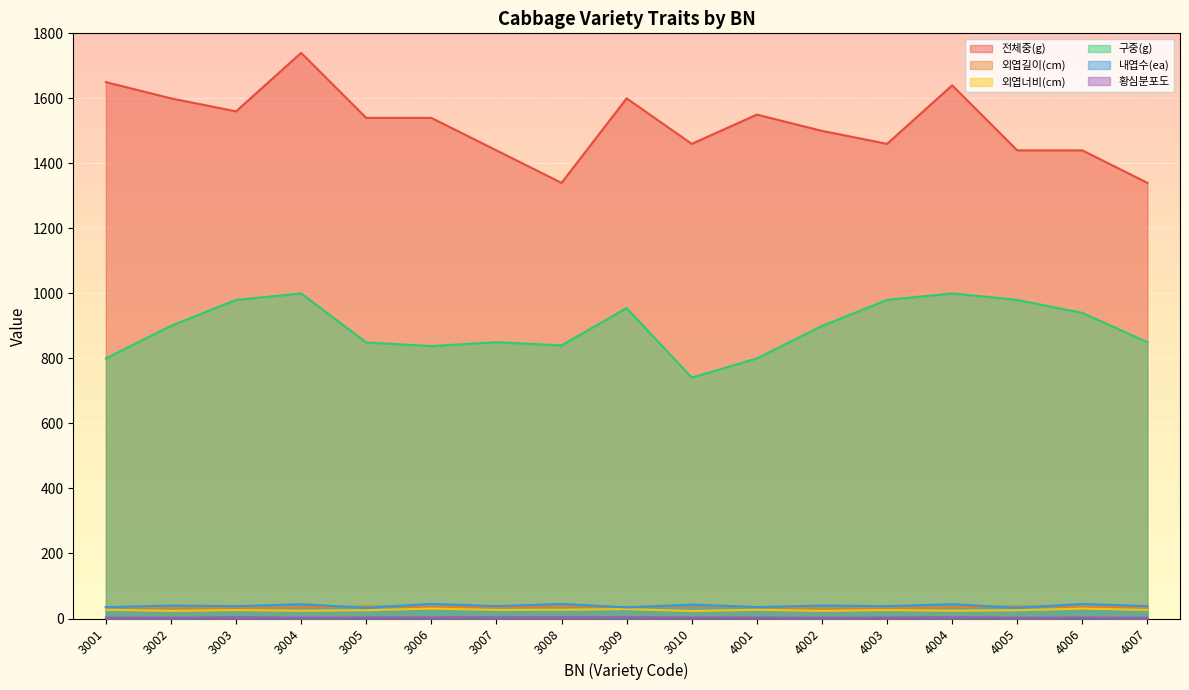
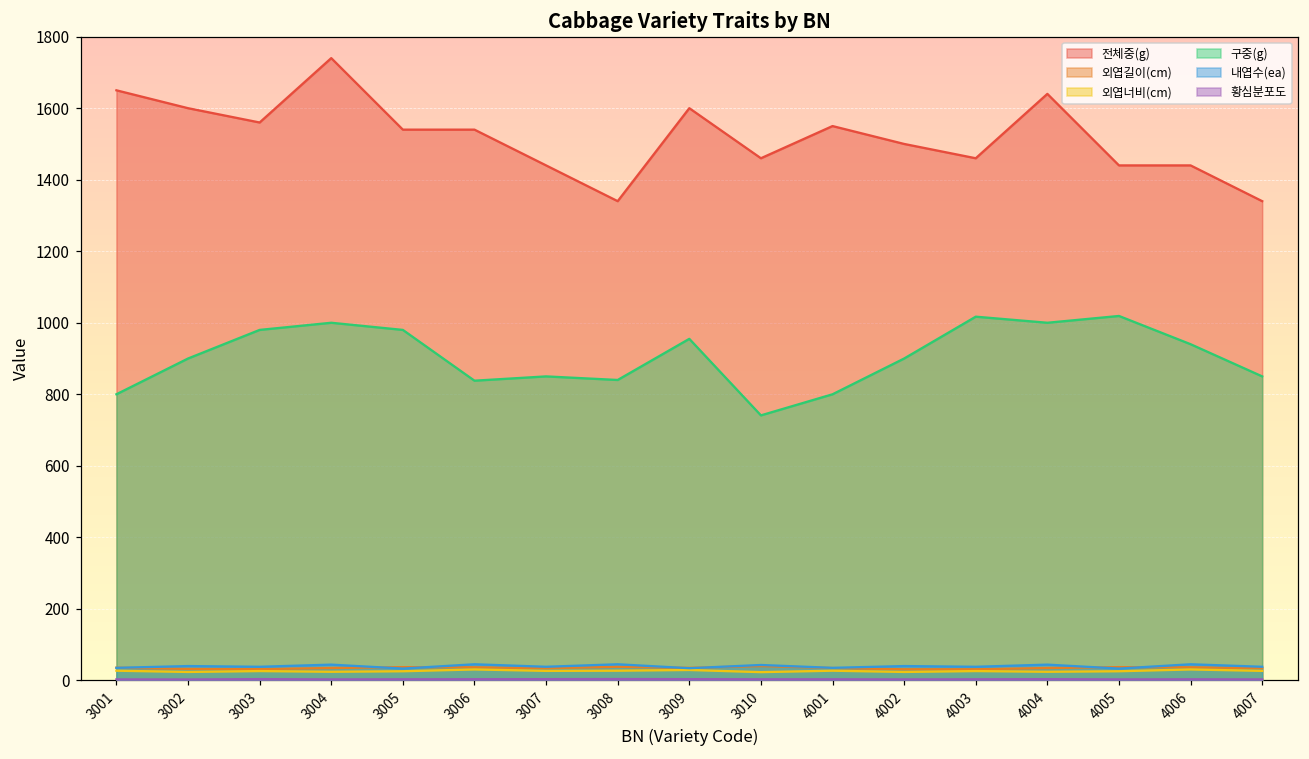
  {
    "구중(g)": {
      "3001": 800,
      "3002": 900,
      "3003": 980,
      "3004": 1000,
-     "3005": 850,
+     "3005": 980,
      "3006": 840,
      "3007": 850,
      "3008": 840,
      "3009": 960,
      "3010": 740,
      "4001": 800,
      "4002": 900,
-     "4003": 980,
+     "4003": 1020,
      "4004": 1000,
-     "4005": 980,
+     "4005": 1020,
      "4006": 940,
      "4007": 850
    },
    "내엽수(ea)": {
      "3002": 40,
      "3004": 40,
      "3006": 50,
      "4002": 40,
      "4004": 40,
      "4006": 50
    },
    "황심분포도": {
      "3001": 0,
      "3002": 0,
      "3003": 0,
      "3004": 0,
      "3005": 0,
      "3006": 0,
      "3007": 0,
      "3008": 0,
      "3009": 0,
      "3010": 0,
      "4001": 0,
      "4002": 0,
      "4003": 0,
      "4004": 0,
      "4005": 0,
      "4006": 0,
      "4007": 0
    }
  }
